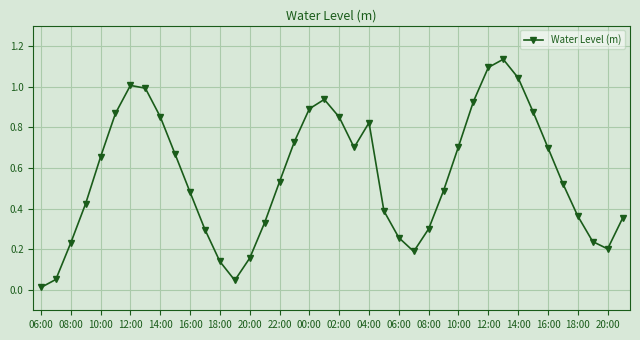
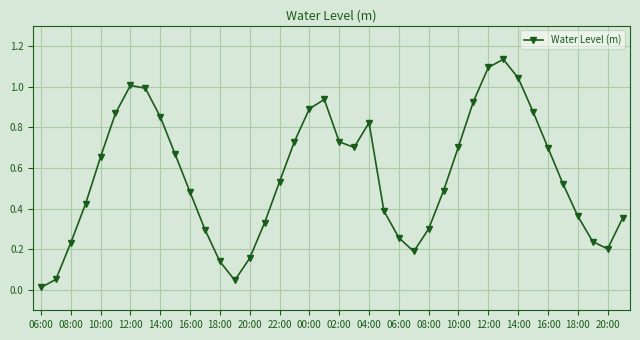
  {
    "22:00": 0.53,
    "00:00": 0.89,
-   "02:00": 0.85,
+   "02:00": 0.73,
    "04:00": 0.82
  }
